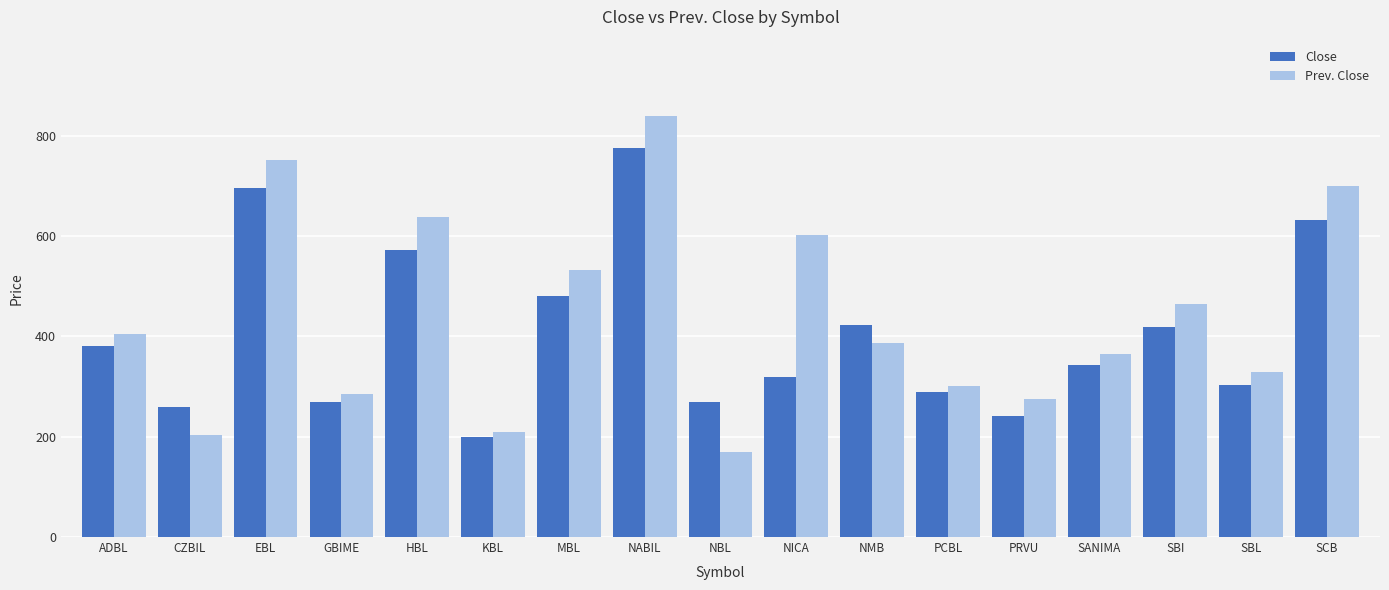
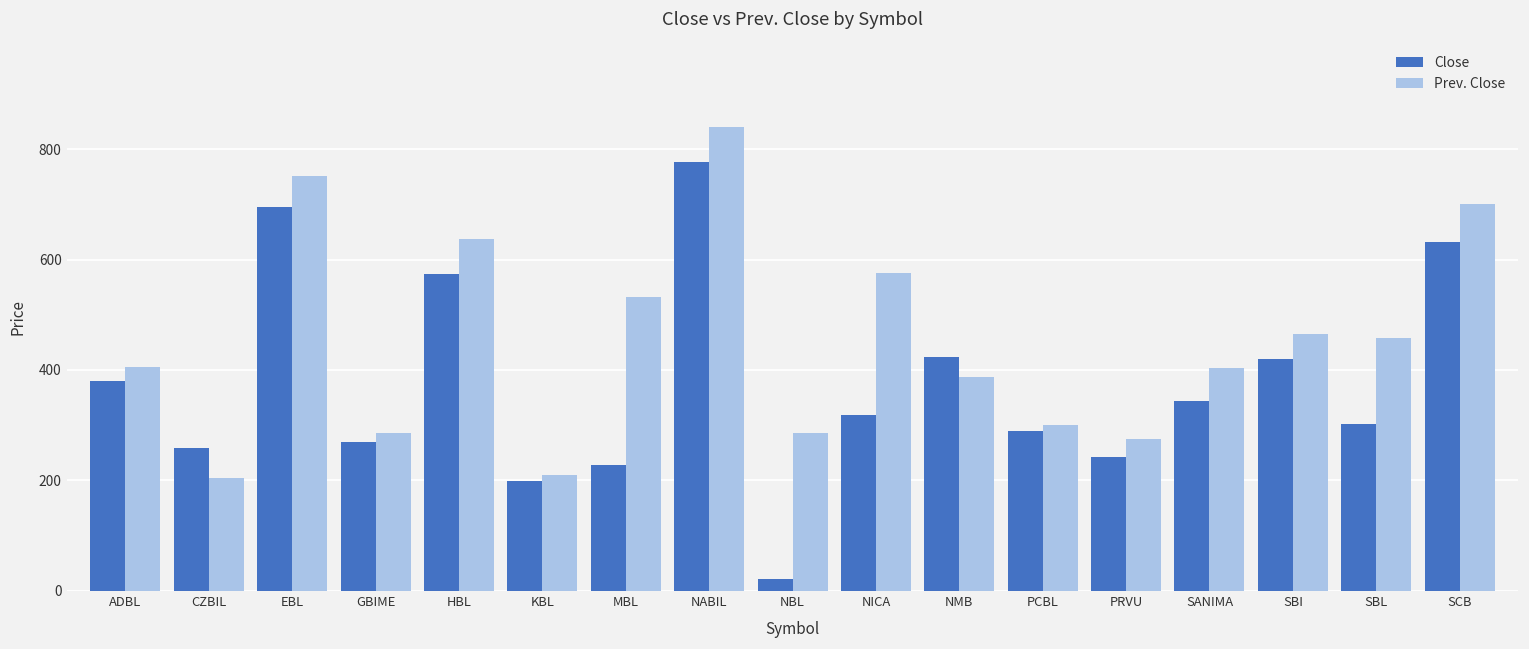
  {
    "Close": {
      "ADBL": 380,
      "CZBIL": 260,
      "EBL": 700,
      "GBIME": 270,
      "HBL": 570,
      "KBL": 200,
-     "MBL": 480,
+     "MBL": 230,
      "NABIL": 780,
-     "NBL": 270,
+     "NBL": 20,
      "NICA": 320,
      "NMB": 420,
      "PCBL": 290,
      "PRVU": 240,
      "SANIMA": 340,
      "SBI": 420,
      "SBL": 300,
      "SCB": 630
    },
    "Prev. Close": {
      "ADBL": 410,
      "CZBIL": 200,
      "EBL": 750,
      "GBIME": 290,
      "HBL": 640,
      "KBL": 210,
      "MBL": 530,
      "NABIL": 840,
-     "NBL": 170,
-     "NICA": 600,
+     "NBL": 290,
+     "NICA": 580,
      "NMB": 390,
      "PCBL": 300,
      "PRVU": 270,
-     "SANIMA": 360,
+     "SANIMA": 400,
      "SBI": 470,
-     "SBL": 330,
+     "SBL": 460,
      "SCB": 700
    }
  }
